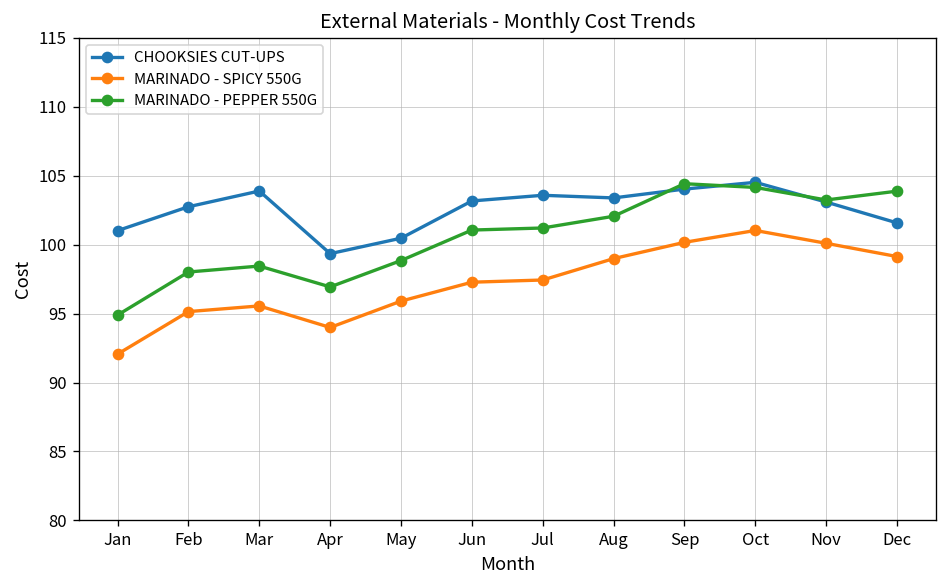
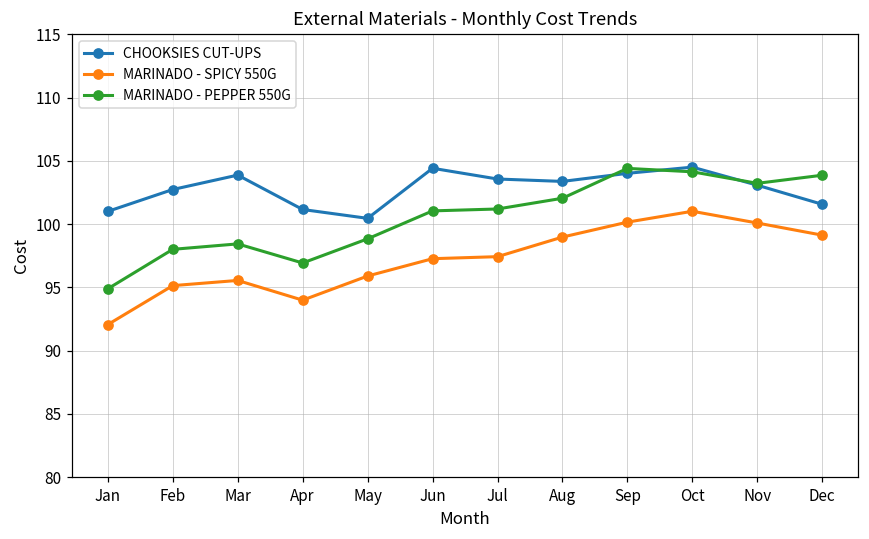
  {
    "CHOOKSIES CUT-UPS": {
      "Jan": 101.0,
      "Feb": 102.7,
      "Mar": 103.9,
-     "Apr": 99.3,
+     "Apr": 101.2,
      "May": 100.5,
-     "Jun": 103.2,
+     "Jun": 104.4,
      "Jul": 103.6,
      "Aug": 103.4,
      "Sep": 104.0,
      "Oct": 104.5,
      "Dec": 101.6
    },
    "MARINADO - SPICY 550G": {
      "Jan": 92.1,
      "Feb": 95.1,
      "Mar": 95.6,
      "Apr": 94.0,
      "May": 95.9,
      "Jun": 97.3,
      "Jul": 97.4,
      "Aug": 99.0,
      "Sep": 100.2,
      "Oct": 101.0,
      "Nov": 100.1,
      "Dec": 99.1
    },
    "MARINADO - PEPPER 550G": {
      "Jan": 94.9,
      "Feb": 98.0,
      "Mar": 98.4,
      "Apr": 96.9,
      "May": 98.8,
      "Jun": 101.1,
      "Jul": 101.2,
      "Aug": 102.1,
      "Sep": 104.4,
      "Oct": 104.1,
      "Dec": 103.9
    }
  }
